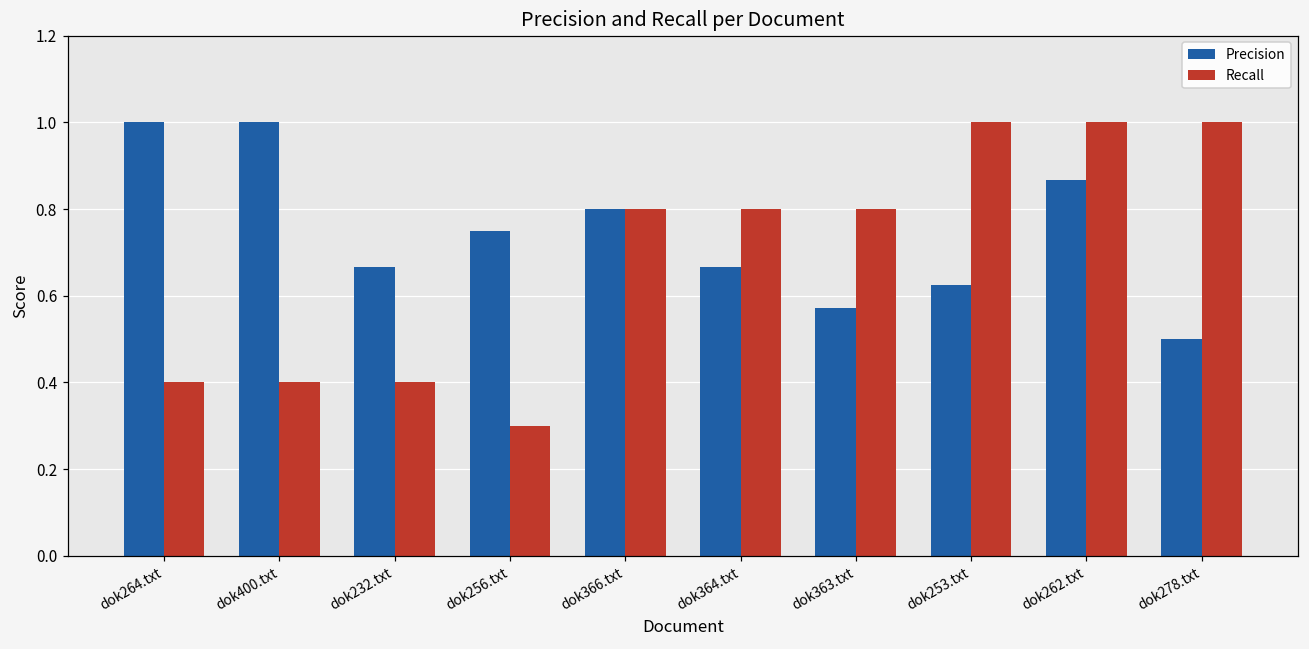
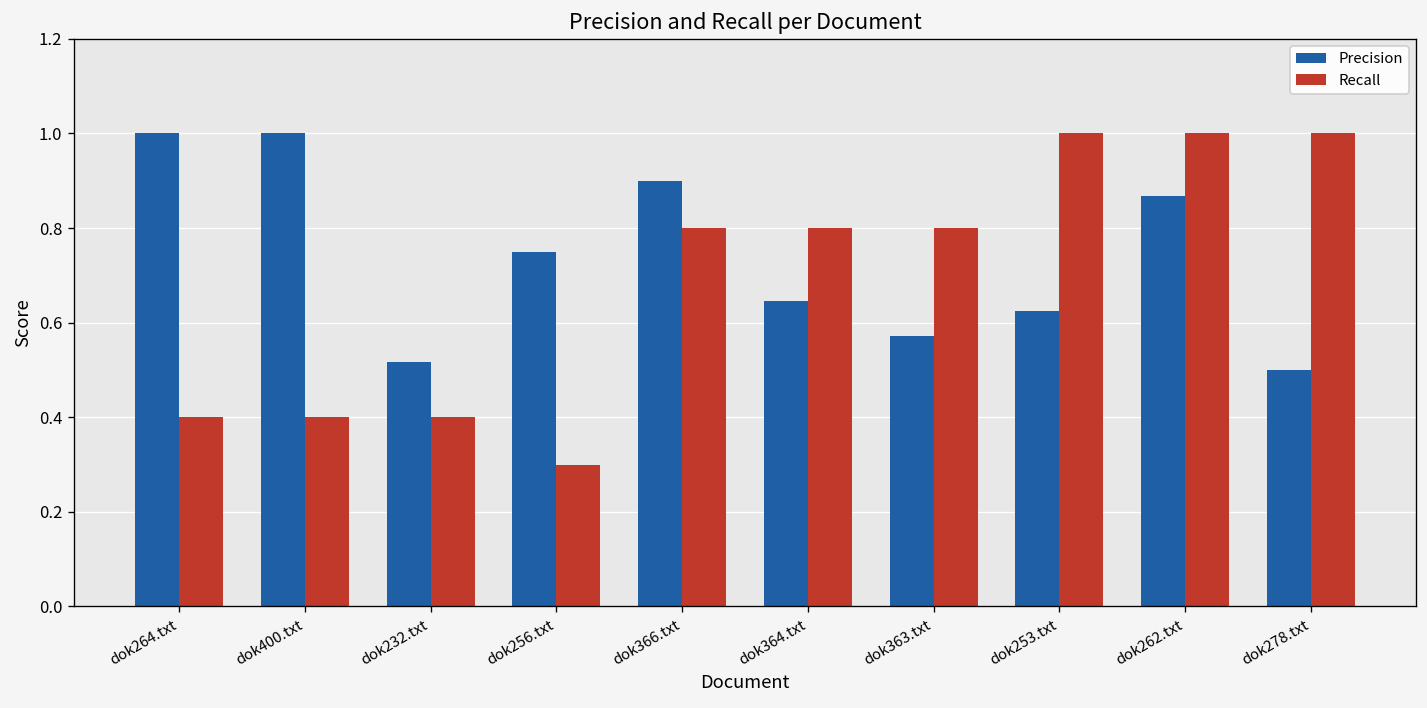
  {
    "Precision": {
      "dok264.txt": 1.00,
      "dok400.txt": 1.00,
-     "dok232.txt": 0.67,
+     "dok232.txt": 0.52,
      "dok256.txt": 0.75,
-     "dok366.txt": 0.8,
-     "dok364.txt": 0.67,
+     "dok366.txt": 0.9,
+     "dok364.txt": 0.65,
      "dok363.txt": 0.57,
      "dok253.txt": 0.63,
      "dok262.txt": 0.87,
      "dok278.txt": 0.50
    },
    "Recall": {
      "dok264.txt": 0.40,
      "dok400.txt": 0.40,
      "dok232.txt": 0.40,
      "dok256.txt": 0.30,
      "dok366.txt": 0.80,
      "dok364.txt": 0.80,
      "dok363.txt": 0.80,
      "dok253.txt": 1.00,
      "dok262.txt": 1.00,
      "dok278.txt": 1.00
    }
  }
